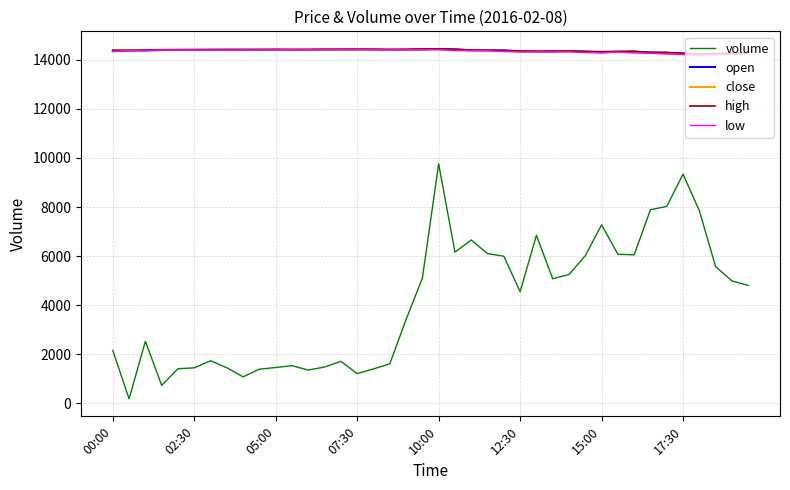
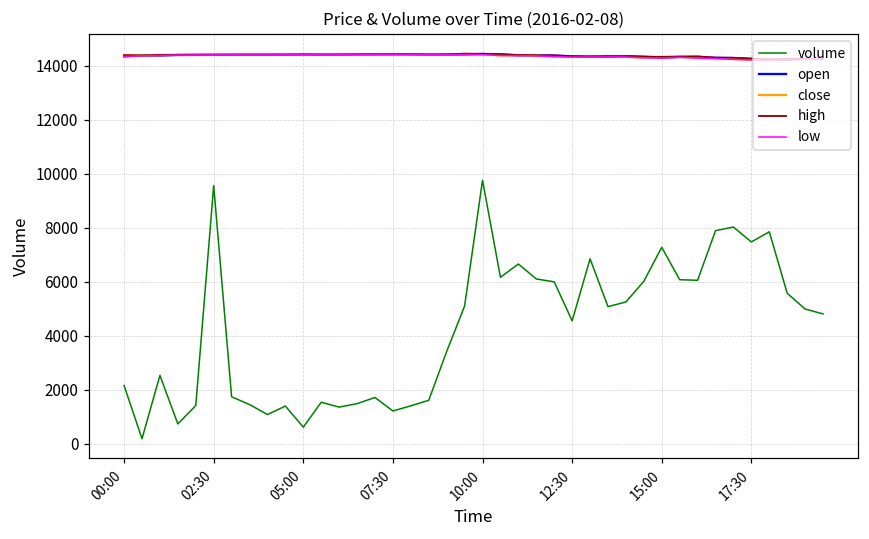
  {
    "volume": {
      "00:00": 2200,
-     "02:30": 1400,
-     "05:00": 1500,
+     "02:30": 9600,
+     "05:00": 600,
      "07:30": 1200,
      "10:00": 9800,
      "12:30": 4600,
      "15:00": 7300,
-     "17:30": 9300
+     "17:30": 7500
    }
  }
